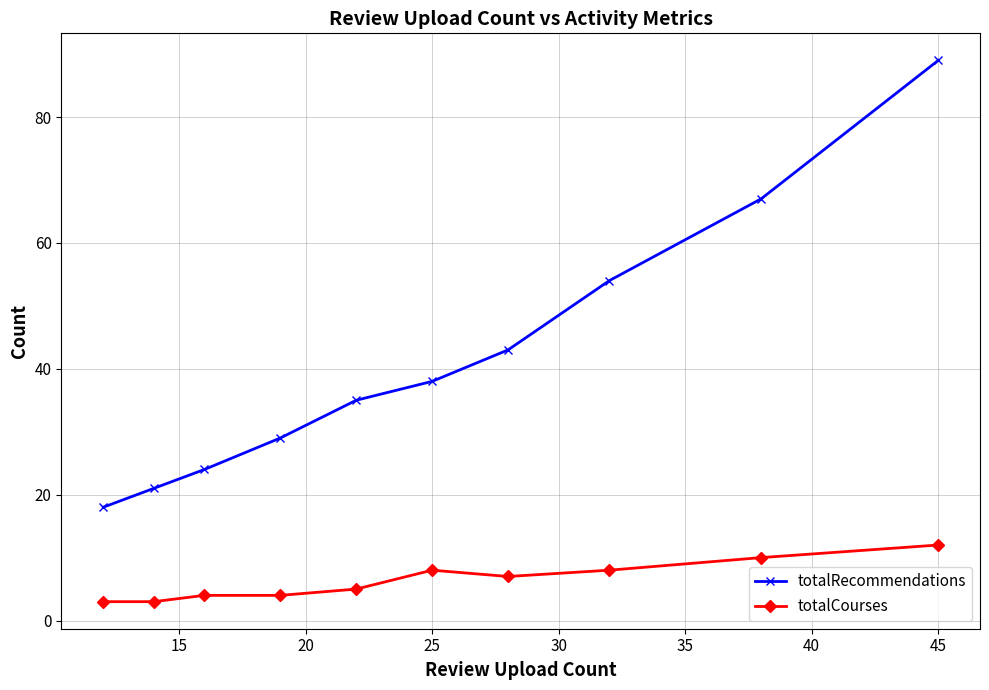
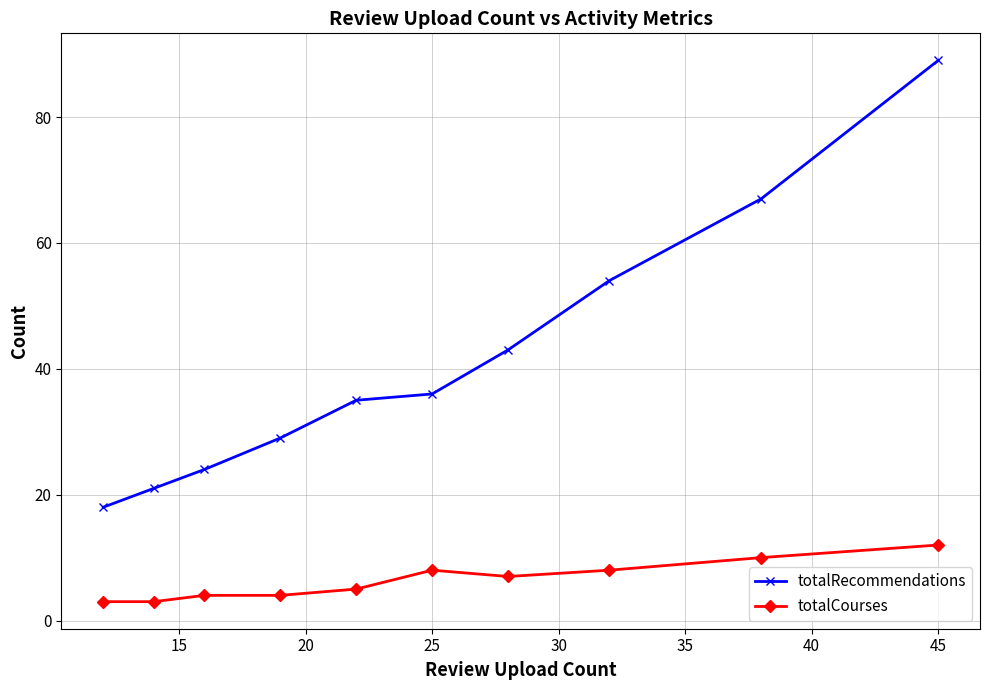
  {
    "totalRecommendations": {
-     "25": 38,
+     "25": 36,
      "45": 89
    },
    "totalCourses": {
      "25": 8,
      "45": 12
    }
  }
